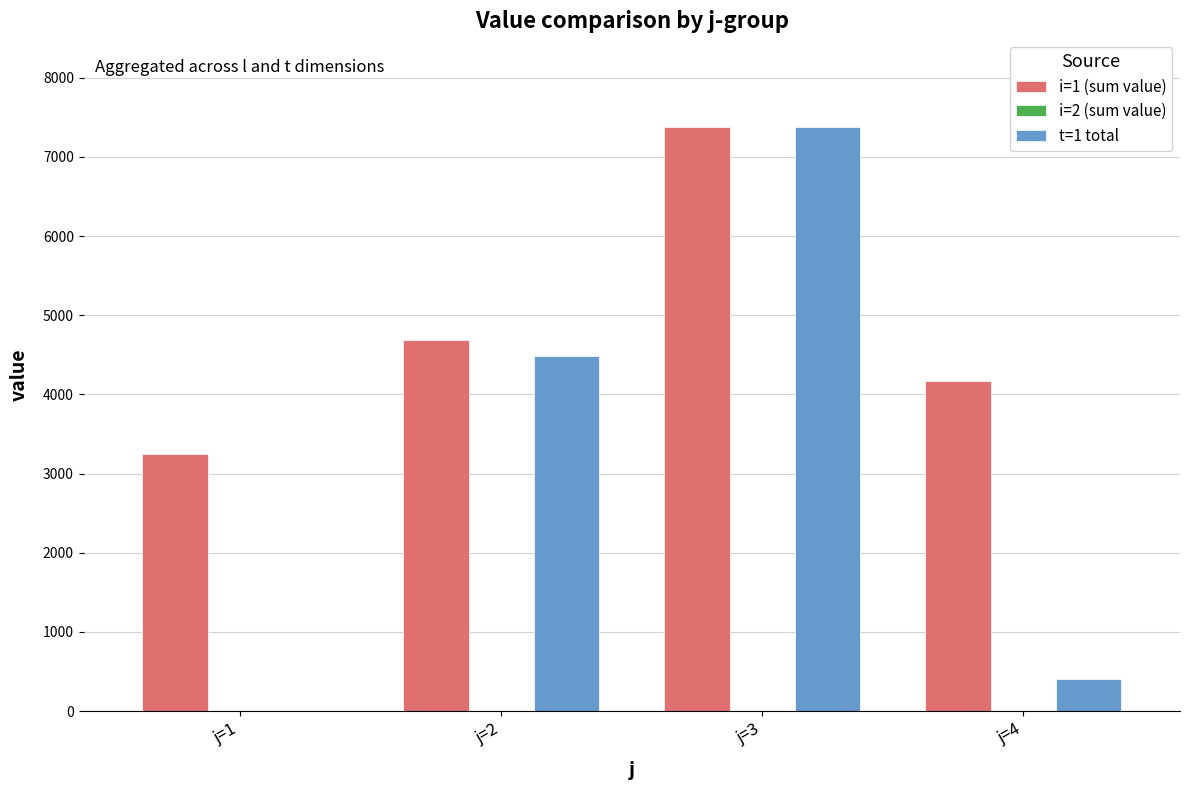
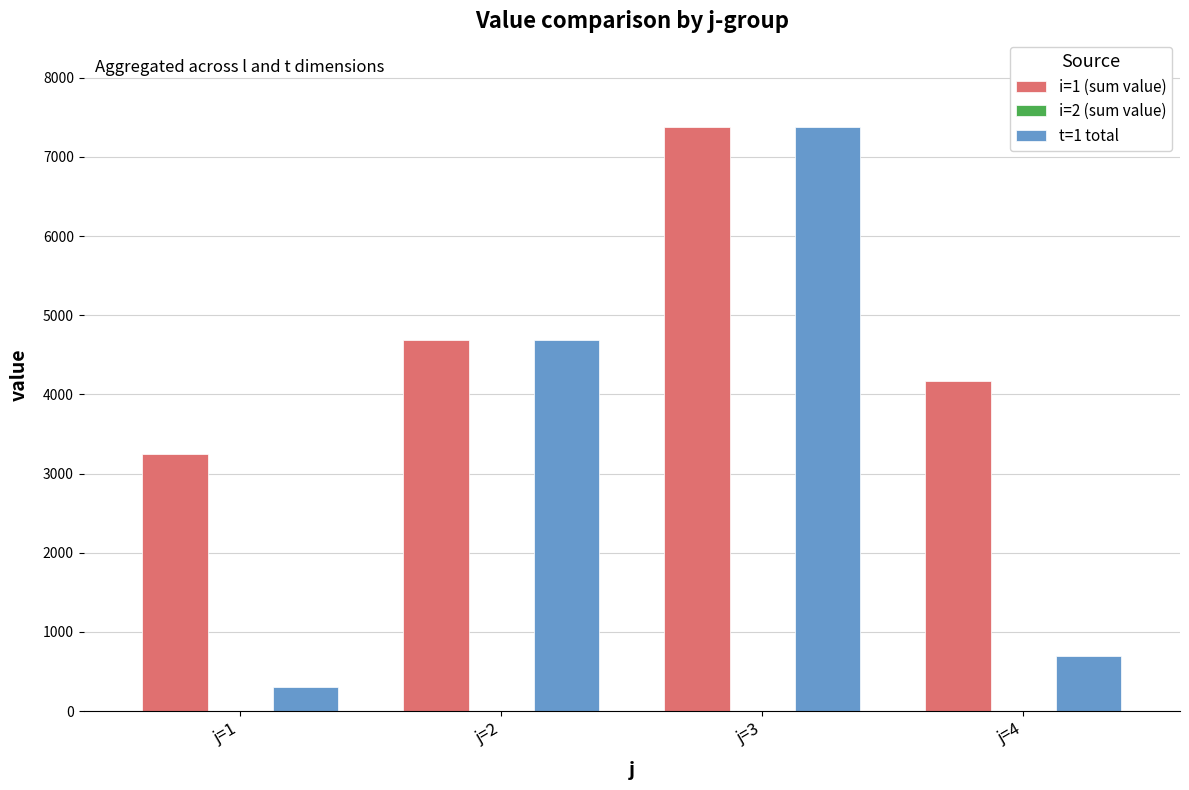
  {
    "i=1 (sum value)": {
      "j=1": 3200,
      "j=2": 4700,
      "j=3": 7400,
      "j=4": 4200
    },
    "i=2 (sum value)": {
      "j=1": 0,
      "j=2": 0,
      "j=3": 0,
      "j=4": 0
    },
    "t=1 total": {
-     "j=1": 0,
-     "j=2": 4500,
+     "j=1": 300,
+     "j=2": 4700,
      "j=3": 7400,
-     "j=4": 400
+     "j=4": 700
    }
  }
